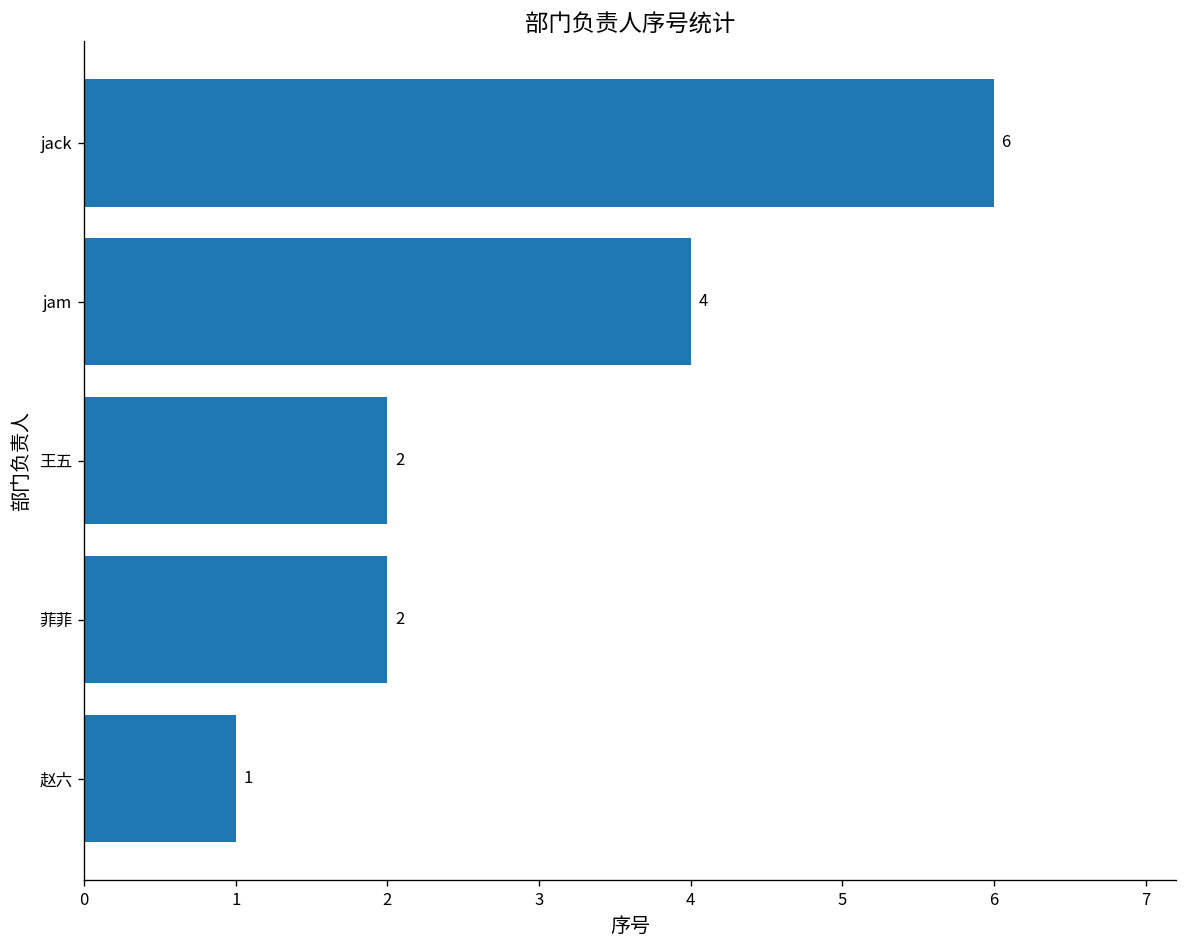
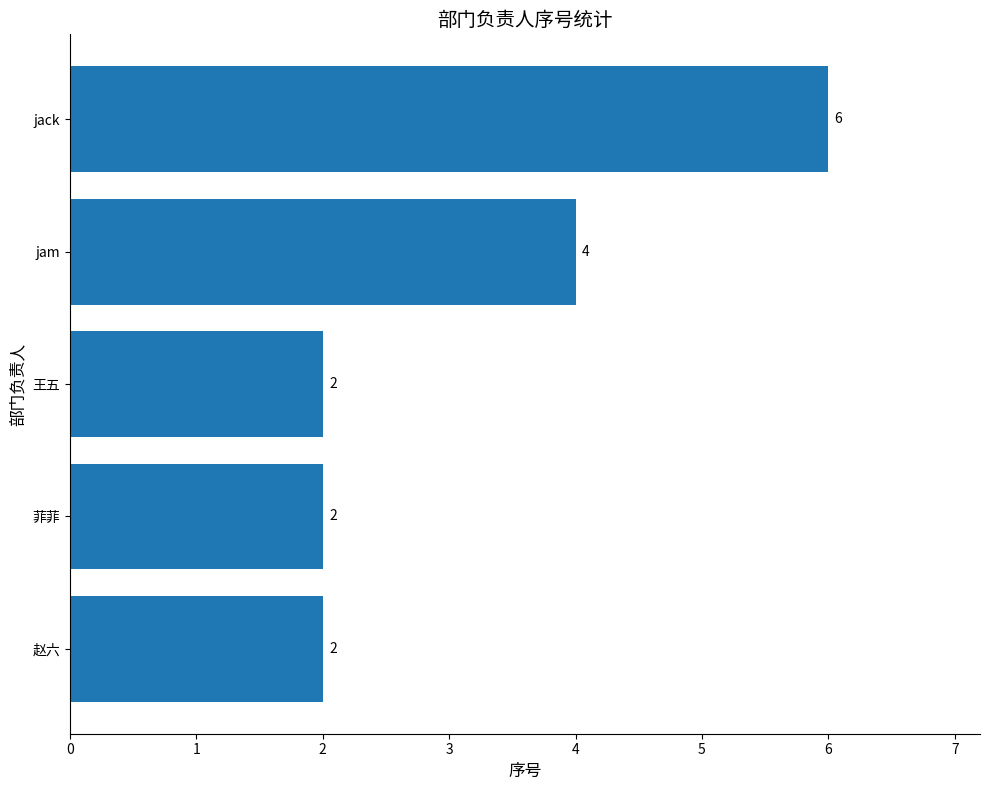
  {
    "jack": 6,
    "jam": 4,
    "王五": 2,
    "菲菲": 2,
-   "赵六": 1
+   "赵六": 2
  }
